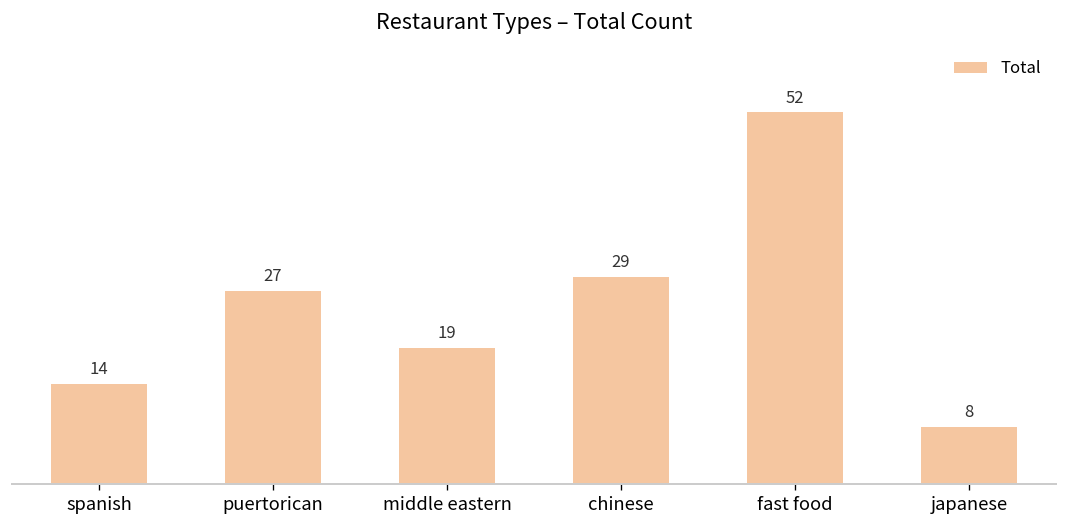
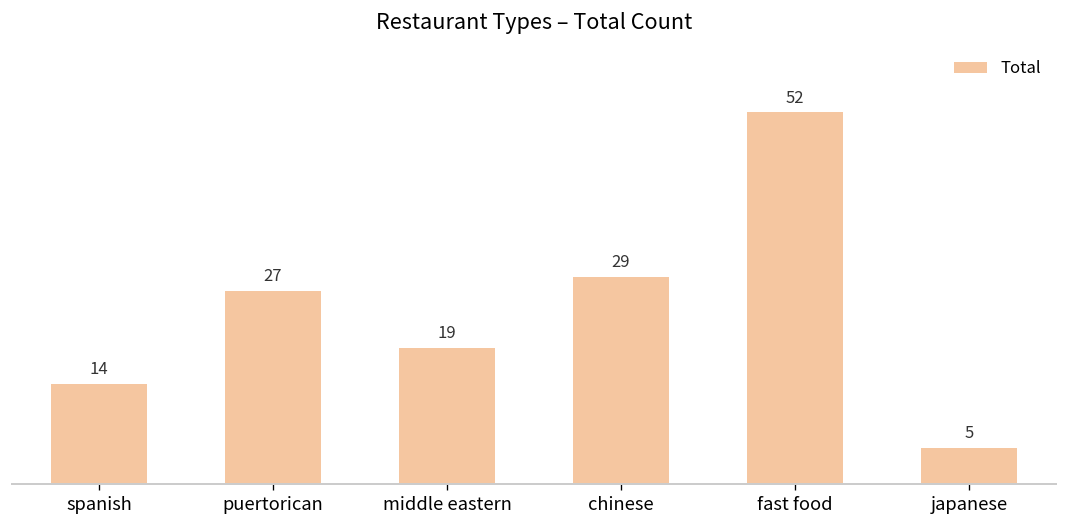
  {
    "spanish": 14,
    "puertorican": 27,
    "middle eastern": 19,
    "chinese": 29,
    "fast food": 52,
-   "japanese": 8
+   "japanese": 5
  }
